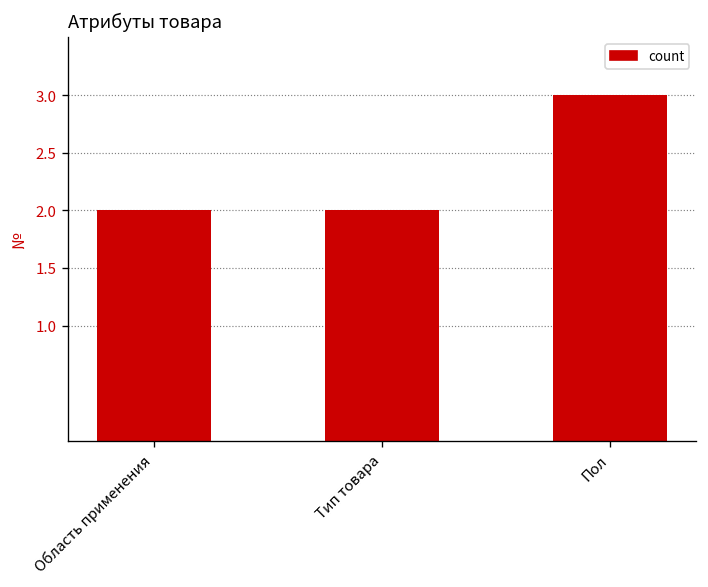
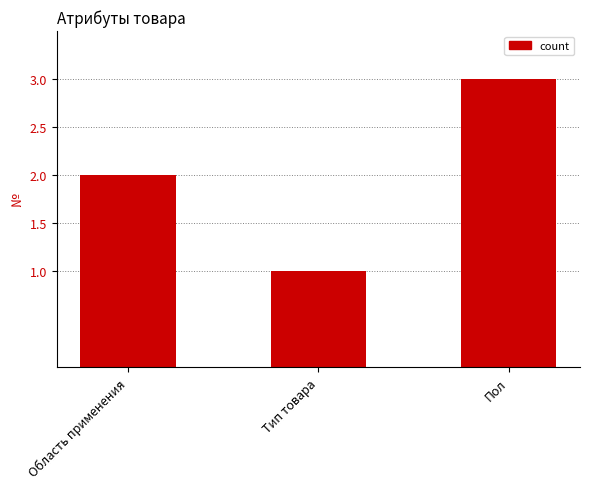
  {
    "Область применения": 2,
-   "Тип товара": 2,
+   "Тип товара": 1,
    "Пол": 3
  }
